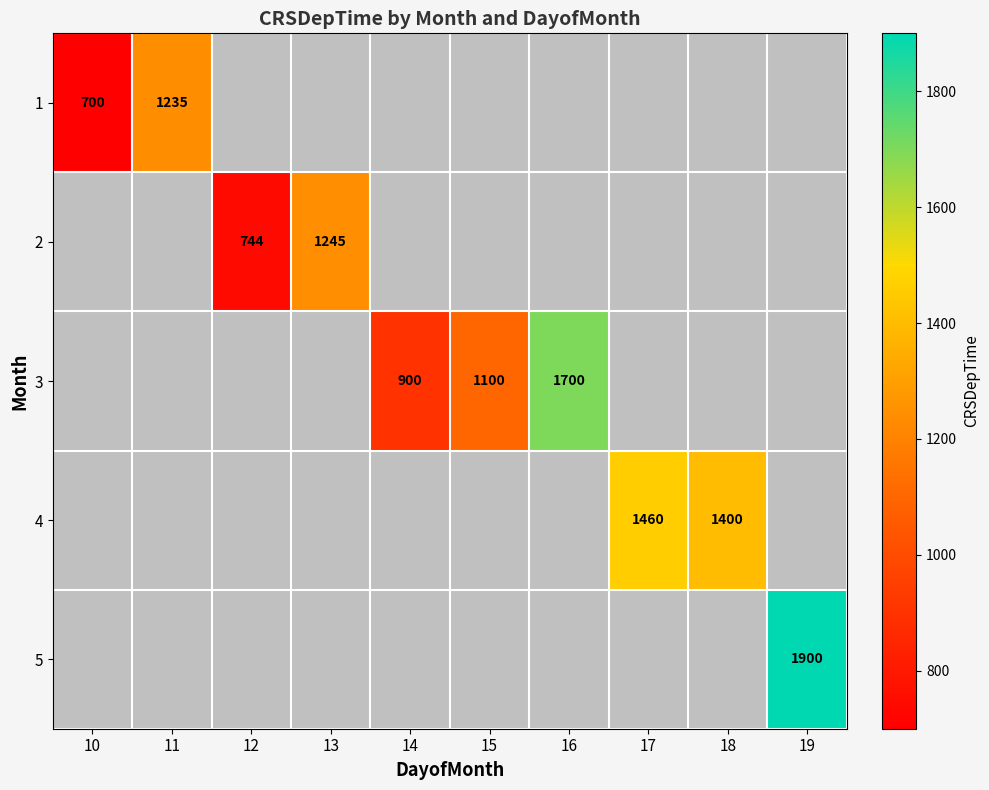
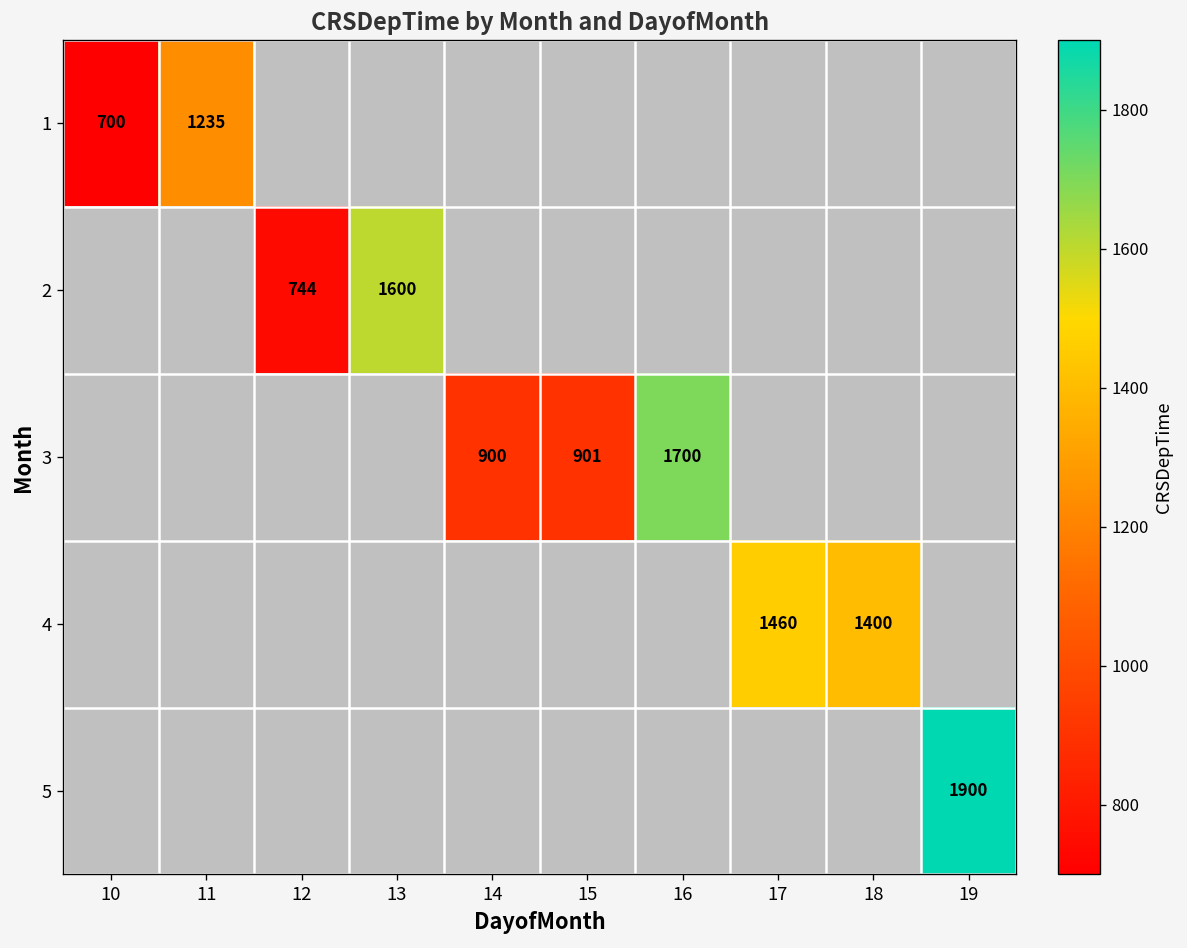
  {
    "1": {
      "10": 700,
      "11": 1235
    },
    "2": {
      "12": 744,
-     "13": 1245
+     "13": 1600
    },
    "3": {
      "14": 900,
-     "15": 1100,
+     "15": 901,
      "16": 1700
    },
    "4": {
      "17": 1460,
      "18": 1400
    },
    "5": {
      "19": 1900
    }
  }
